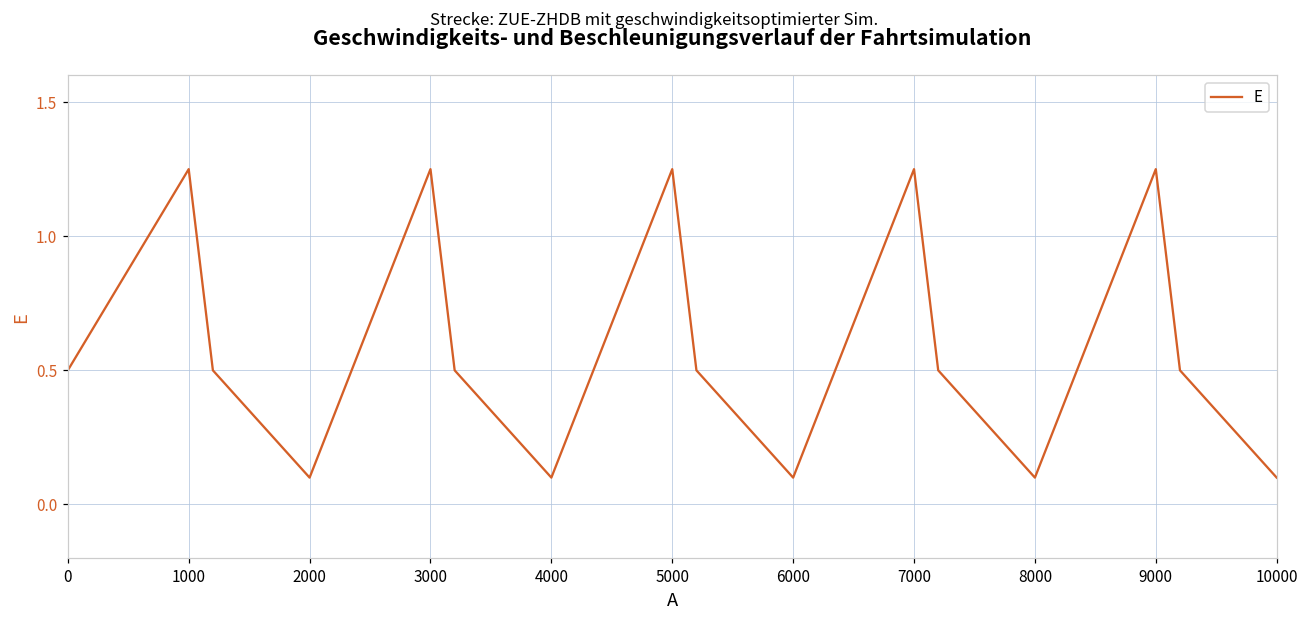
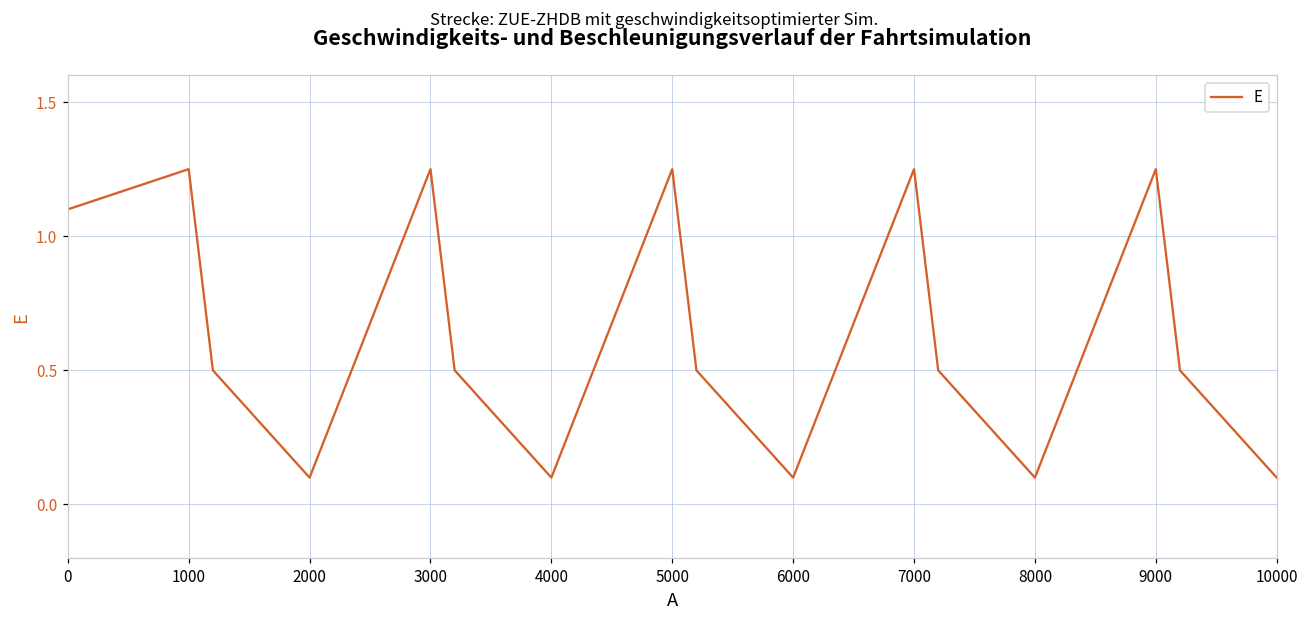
  {
-   "0": 0.5,
+   "0": 1.1,
    "1000": 1.25,
    "2000": 0.1,
    "3000": 1.25,
    "4000": 0.1,
    "5000": 1.25,
    "6000": 0.1,
    "7000": 1.25,
    "8000": 0.1,
    "9000": 1.25,
    "10000": 0.1
  }
